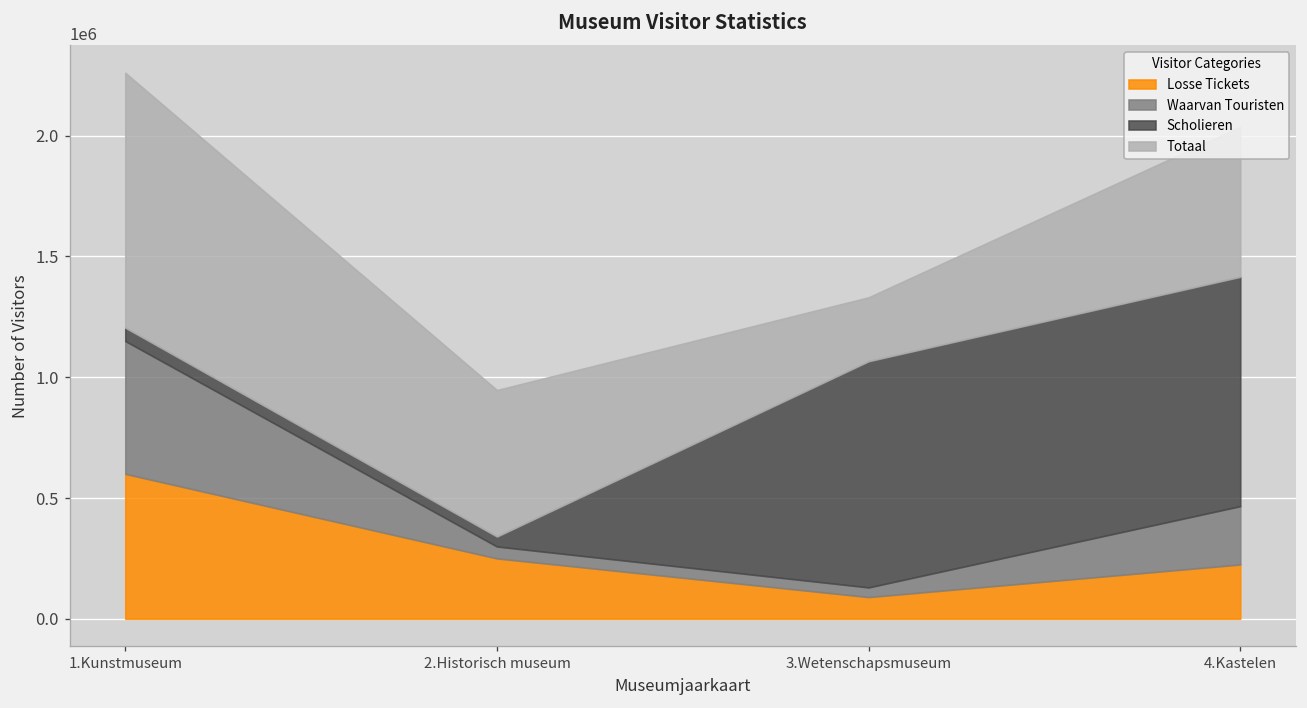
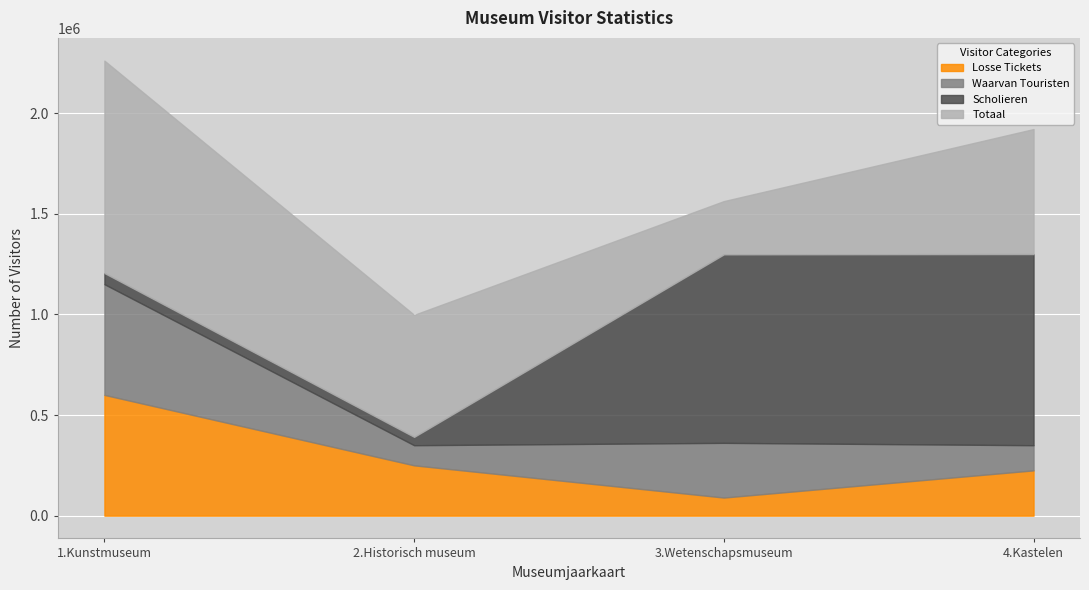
  {
    "Losse Tickets": {
      "1.Kunstmuseum": 600000,
      "2.Historisch museum": 250000,
      "3.Wetenschapsmuseum": 90000,
      "4.Kastelen": 230000
    },
    "Waarvan Touristen": {
      "1.Kunstmuseum": 550000,
-     "2.Historisch museum": 50000,
-     "3.Wetenschapsmuseum": 40000,
-     "4.Kastelen": 240000
+     "2.Historisch museum": 100000,
+     "3.Wetenschapsmuseum": 270000,
+     "4.Kastelen": 130000
    },
    "Scholieren": {
      "1.Kunstmuseum": 60000,
      "2.Historisch museum": 40000,
      "3.Wetenschapsmuseum": 940000,
      "4.Kastelen": 950000
    },
    "Totaal": {
      "1.Kunstmuseum": 1060000,
      "2.Historisch museum": 610000,
      "3.Wetenschapsmuseum": 260000
    }
  }
